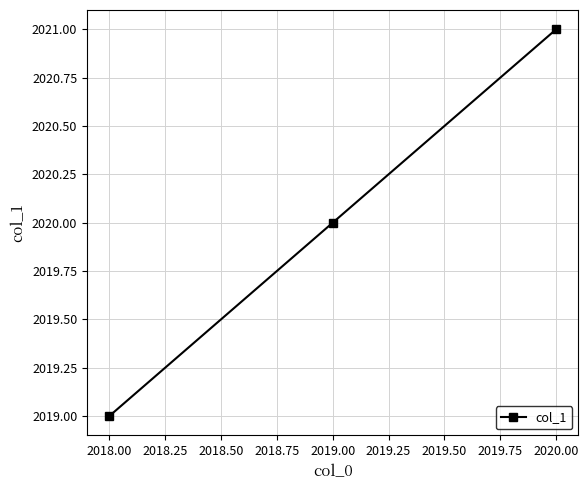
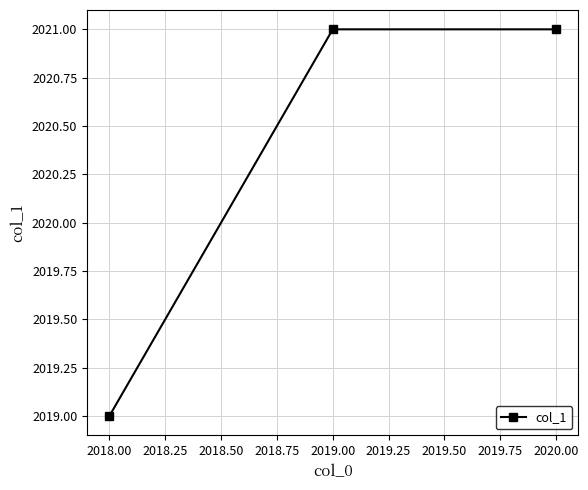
  {
    "2018.00": 2019,
-   "2019.00": 2020,
+   "2019.00": 2021,
    "2020.00": 2021
  }
